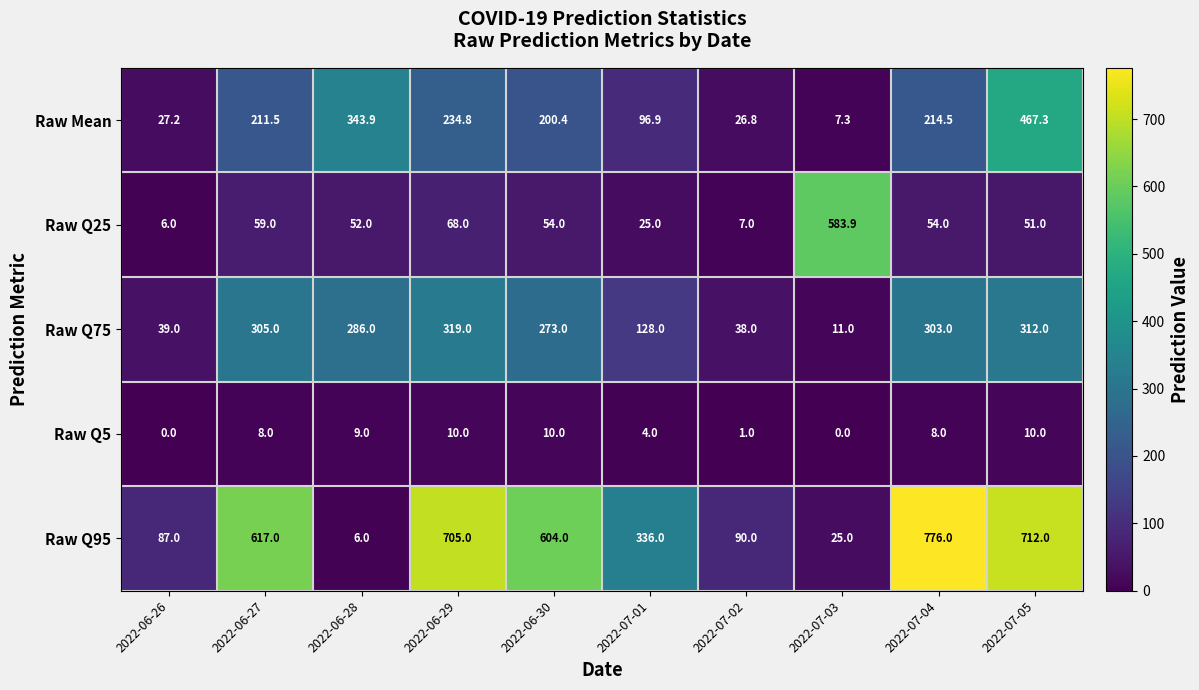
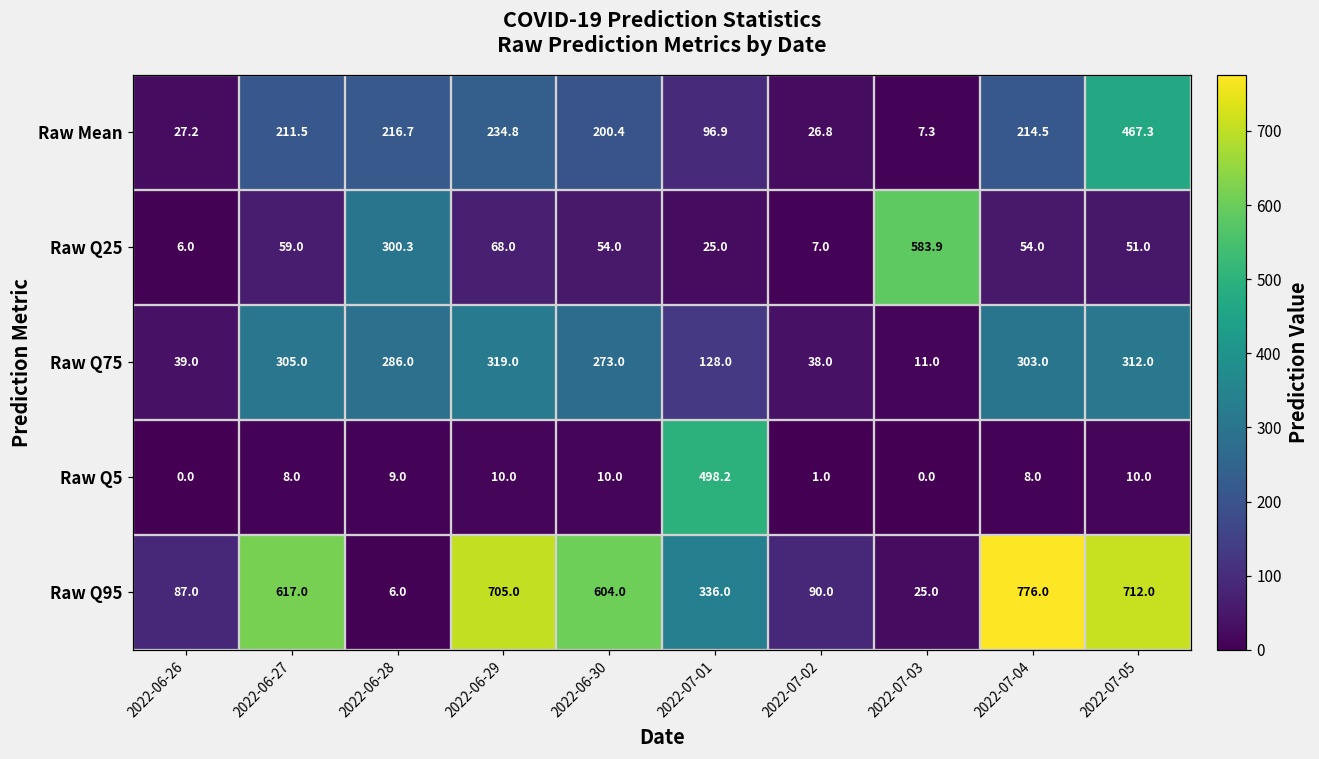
  {
    "Raw Mean": {
      "2022-06-26": 27.2,
      "2022-06-27": 211.5,
-     "2022-06-28": 343.9,
+     "2022-06-28": 216.7,
      "2022-06-29": 234.8,
      "2022-06-30": 200.4,
      "2022-07-01": 96.9,
      "2022-07-02": 26.8,
      "2022-07-03": 7.3,
      "2022-07-04": 214.5,
      "2022-07-05": 467.3
    },
    "Raw Q25": {
      "2022-06-26": 6.0,
      "2022-06-27": 59.0,
-     "2022-06-28": 52.0,
+     "2022-06-28": 300.3,
      "2022-06-29": 68.0,
      "2022-06-30": 54.0,
      "2022-07-01": 25.0,
      "2022-07-02": 7.0,
      "2022-07-03": 583.9,
      "2022-07-04": 54.0,
      "2022-07-05": 51.0
    },
    "Raw Q75": {
      "2022-06-26": 39.0,
      "2022-06-27": 305.0,
      "2022-06-28": 286.0,
      "2022-06-29": 319.0,
      "2022-06-30": 273.0,
      "2022-07-01": 128.0,
      "2022-07-02": 38.0,
      "2022-07-03": 11.0,
      "2022-07-04": 303.0,
      "2022-07-05": 312.0
    },
    "Raw Q5": {
      "2022-06-26": 0.0,
      "2022-06-27": 8.0,
      "2022-06-28": 9.0,
      "2022-06-29": 10.0,
      "2022-06-30": 10.0,
-     "2022-07-01": 4.0,
+     "2022-07-01": 498.2,
      "2022-07-02": 1.0,
      "2022-07-03": 0.0,
      "2022-07-04": 8.0,
      "2022-07-05": 10.0
    },
    "Raw Q95": {
      "2022-06-26": 87.0,
      "2022-06-27": 617.0,
      "2022-06-28": 6.0,
      "2022-06-29": 705.0,
      "2022-06-30": 604.0,
      "2022-07-01": 336.0,
      "2022-07-02": 90.0,
      "2022-07-03": 25.0,
      "2022-07-04": 776.0,
      "2022-07-05": 712.0
    }
  }
